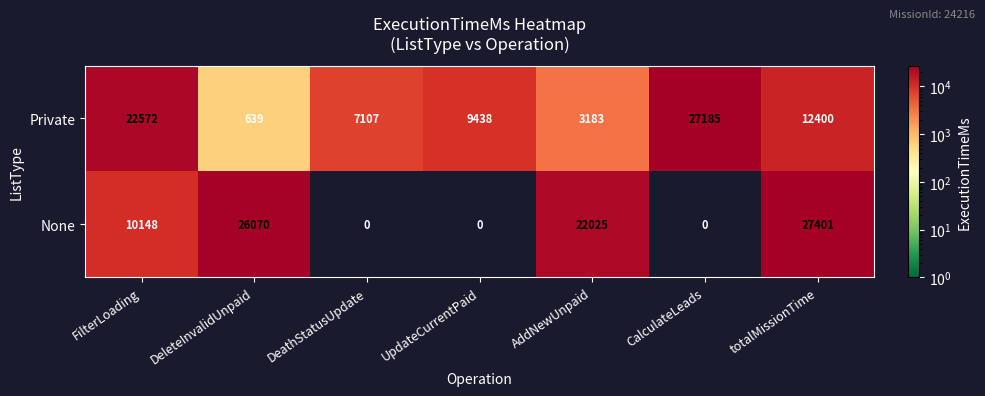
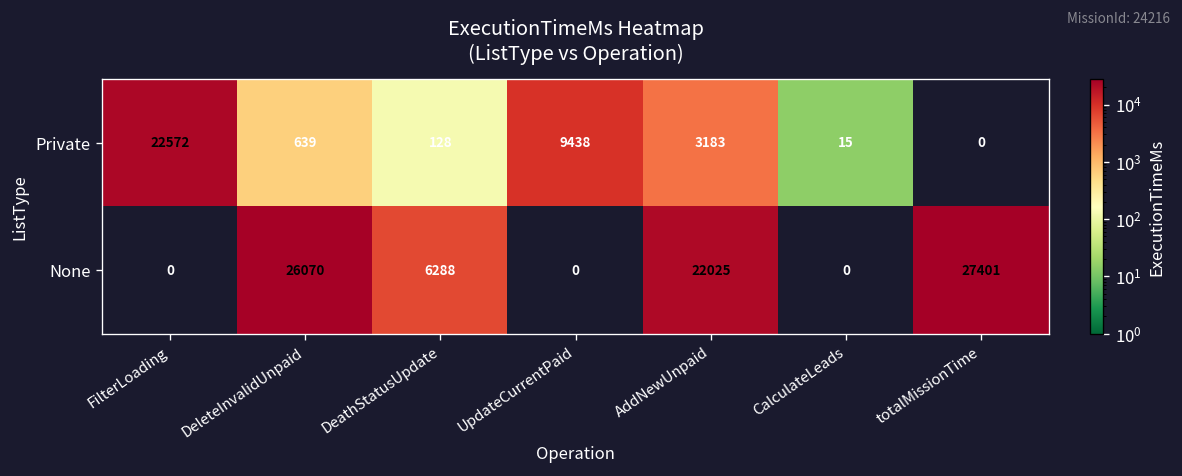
  {
    "Private": {
      "FilterLoading": 22572,
      "DeleteInvalidUnpaid": 639,
-     "DeathStatusUpdate": 7107,
+     "DeathStatusUpdate": 128,
      "UpdateCurrentPaid": 9438,
      "AddNewUnpaid": 3183,
-     "CalculateLeads": 27185,
-     "totalMissionTime": 12400
+     "CalculateLeads": 15,
+     "totalMissionTime": 0
    },
    "None": {
-     "FilterLoading": 10148,
+     "FilterLoading": 0,
      "DeleteInvalidUnpaid": 26070,
-     "DeathStatusUpdate": 0,
+     "DeathStatusUpdate": 6288,
      "UpdateCurrentPaid": 0,
      "AddNewUnpaid": 22025,
      "CalculateLeads": 0,
      "totalMissionTime": 27401
    }
  }
